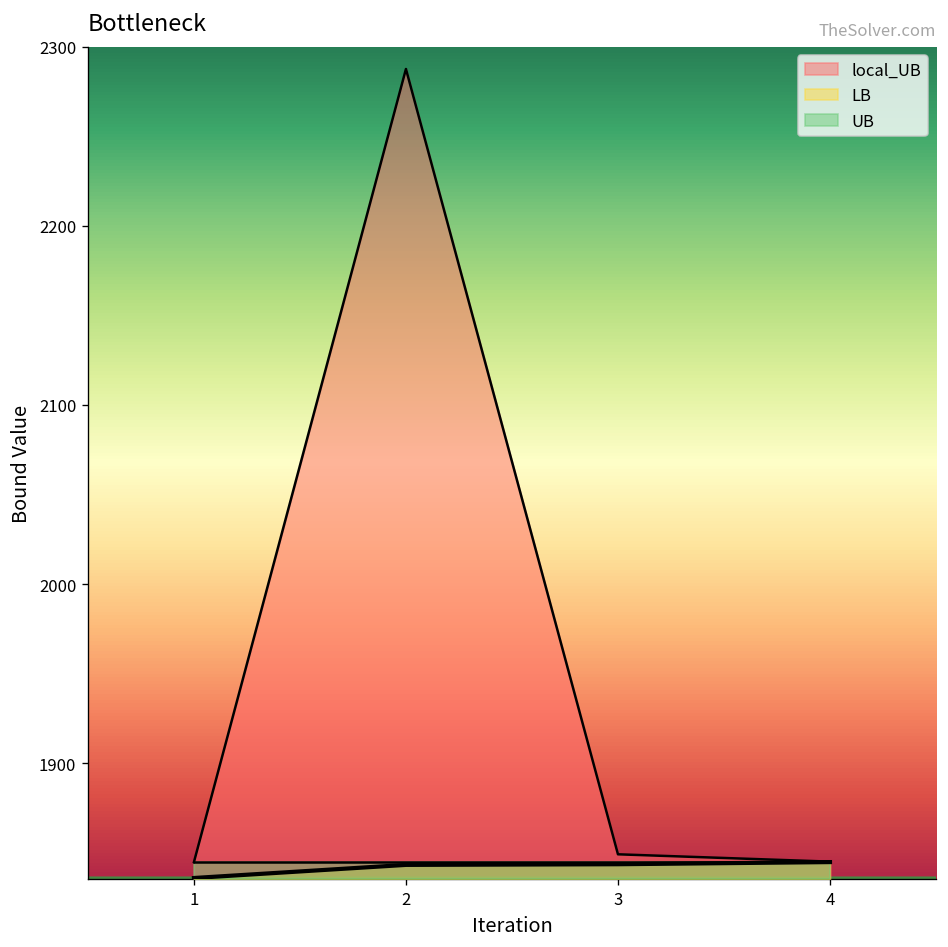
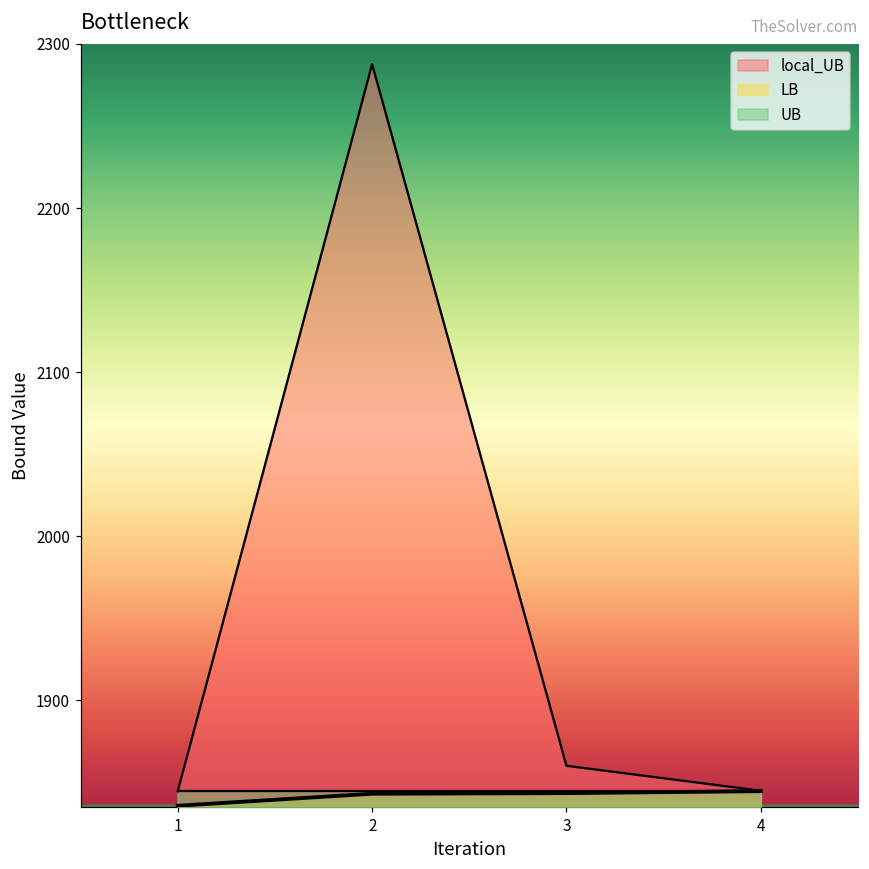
  {
    "local_UB": {
      "2": 2288,
-     "3": 1849
+     "3": 1860
    },
    "LB": {
      "1": 1836
    }
  }
